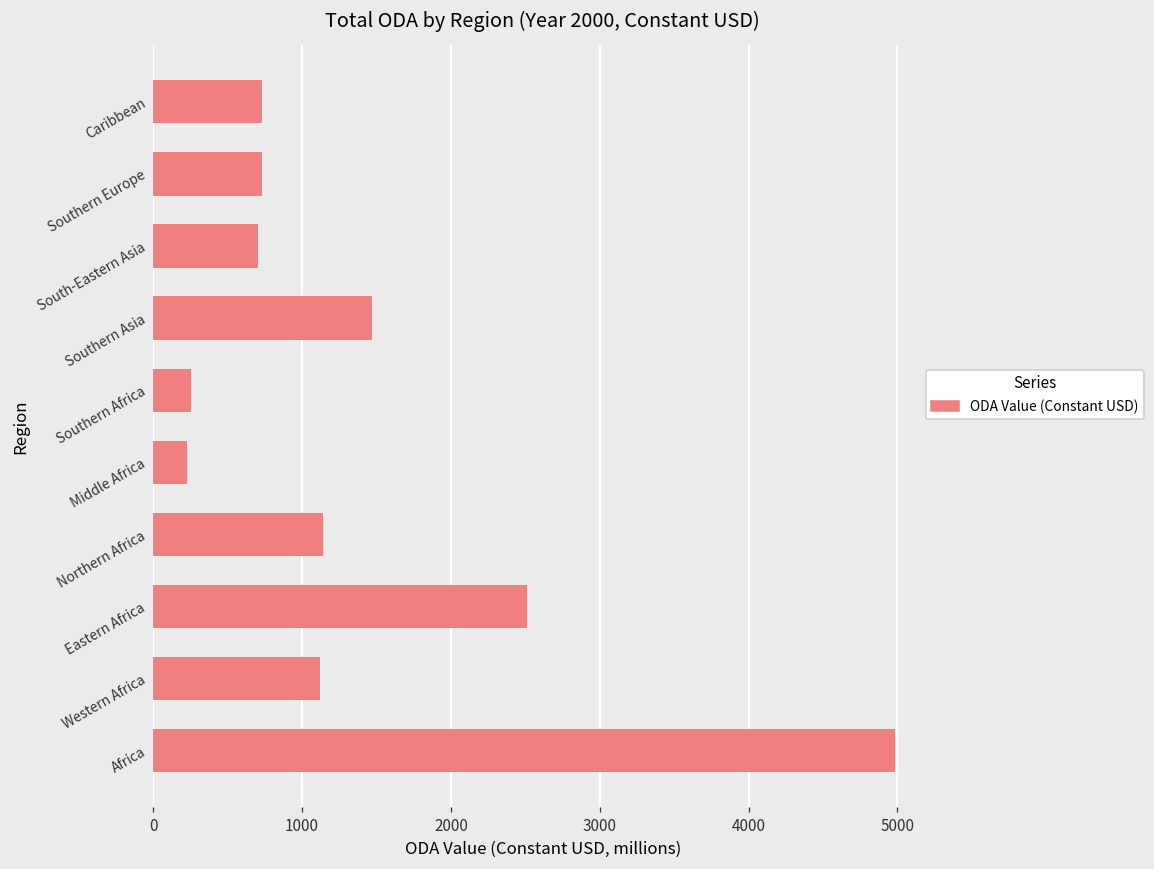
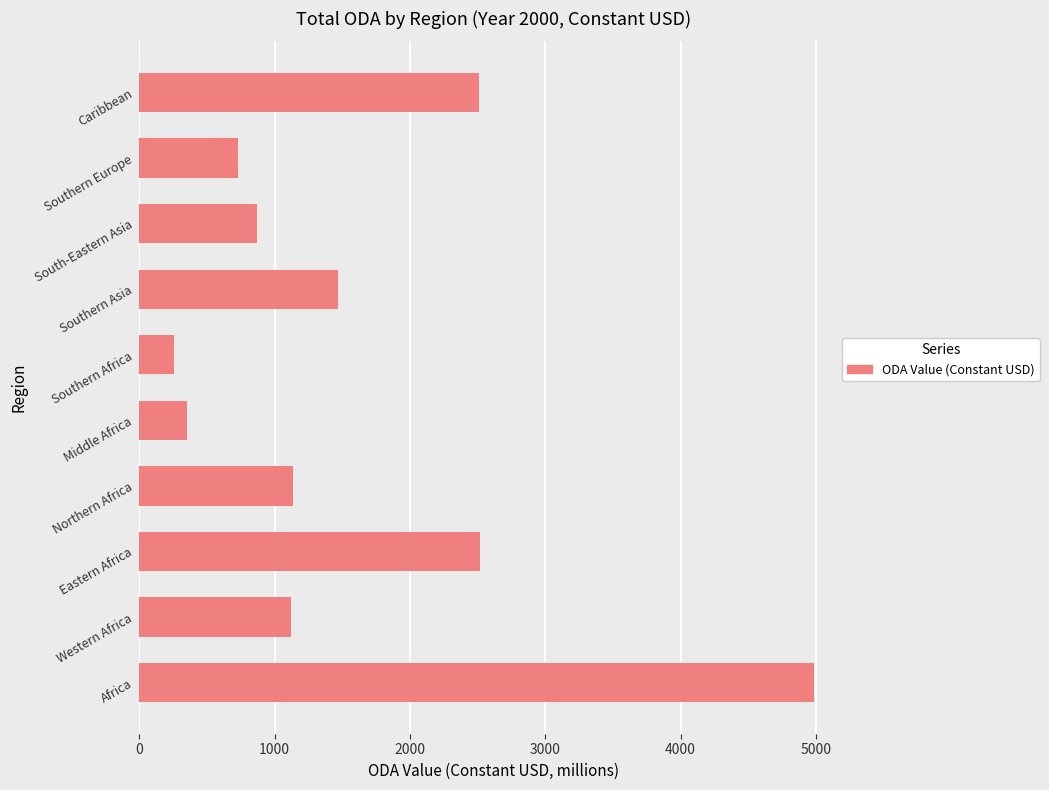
  {
-   "Caribbean": 730,
+   "Caribbean": 2510,
    "Southern Europe": 730,
-   "South-Eastern Asia": 700,
+   "South-Eastern Asia": 870,
    "Southern Asia": 1470,
    "Southern Africa": 250,
-   "Middle Africa": 230,
+   "Middle Africa": 350,
    "Northern Africa": 1140,
    "Eastern Africa": 2510,
    "Western Africa": 1120,
    "Africa": 4990
  }
